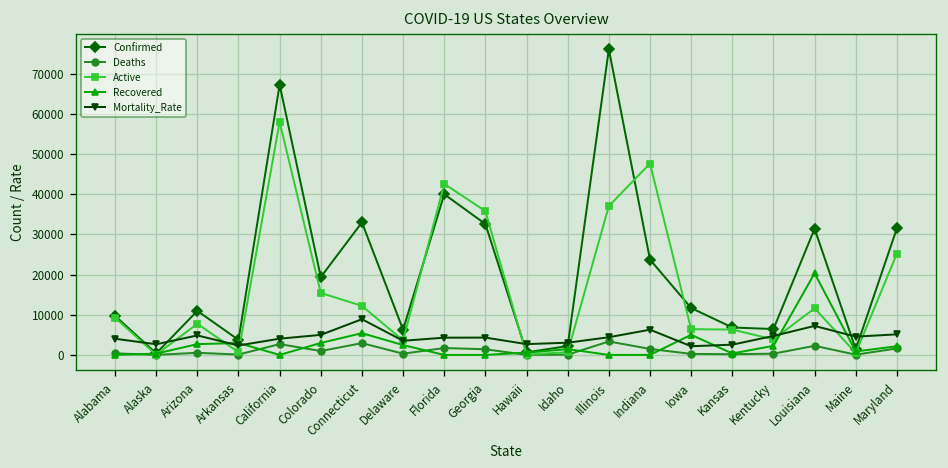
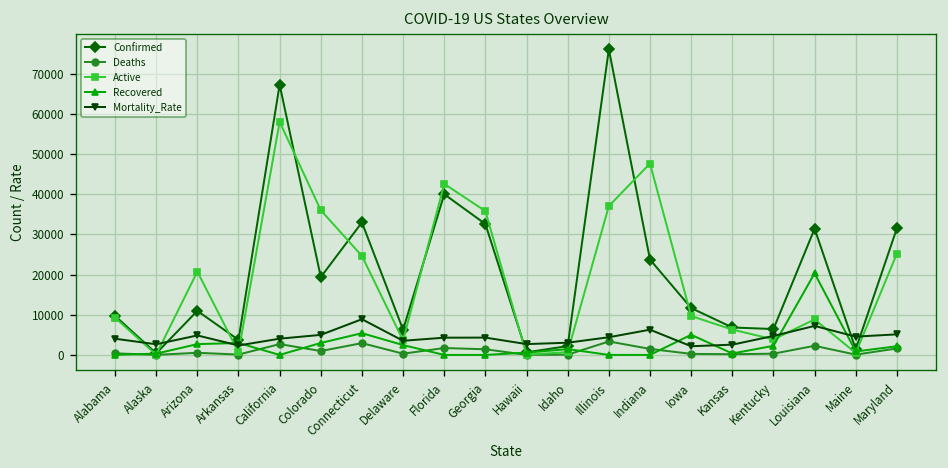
  {
    "Active": {
-     "Arizona": 8000,
+     "Arizona": 21000,
      "California": 58000,
-     "Colorado": 15000,
-     "Connecticut": 12000,
+     "Colorado": 36000,
+     "Connecticut": 25000,
      "Florida": 43000,
      "Georgia": 36000,
      "Illinois": 37000,
      "Indiana": 48000,
-     "Iowa": 6000,
+     "Iowa": 10000,
      "Kentucky": 4000,
-     "Louisiana": 12000,
+     "Louisiana": 9000,
      "Maryland": 25000
    }
  }
